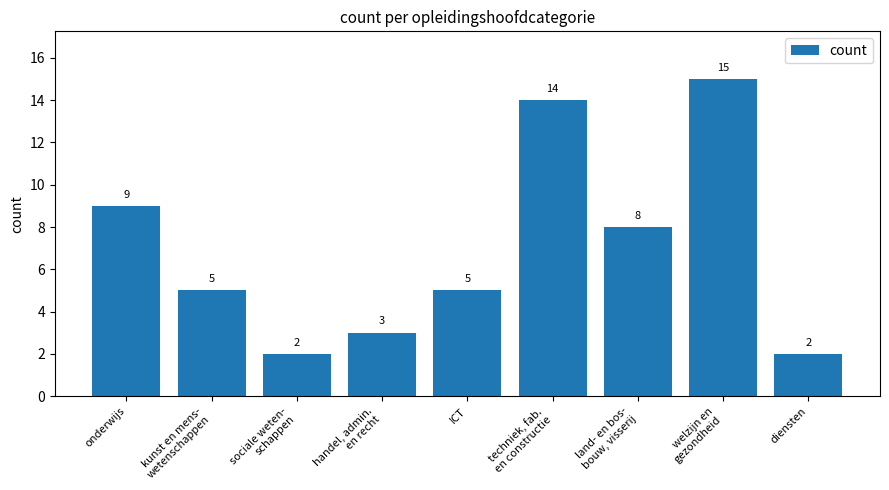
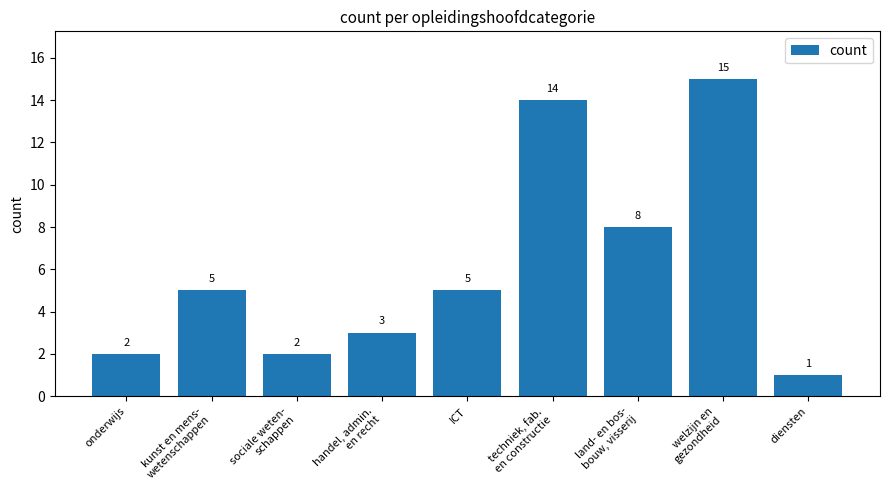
  {
-   "onderwijs": 9,
+   "onderwijs": 2,
    "kunst en mens- wetenschappen": 5,
    "sociale weten- schappen": 2,
    "handel, admin. en recht": 3,
    "ICT": 5,
    "techniek, fab. en constructie": 14,
    "land- en bos- bouw, visserij": 8,
    "welzijn en gezondheid": 15,
-   "diensten": 2
+   "diensten": 1
  }
